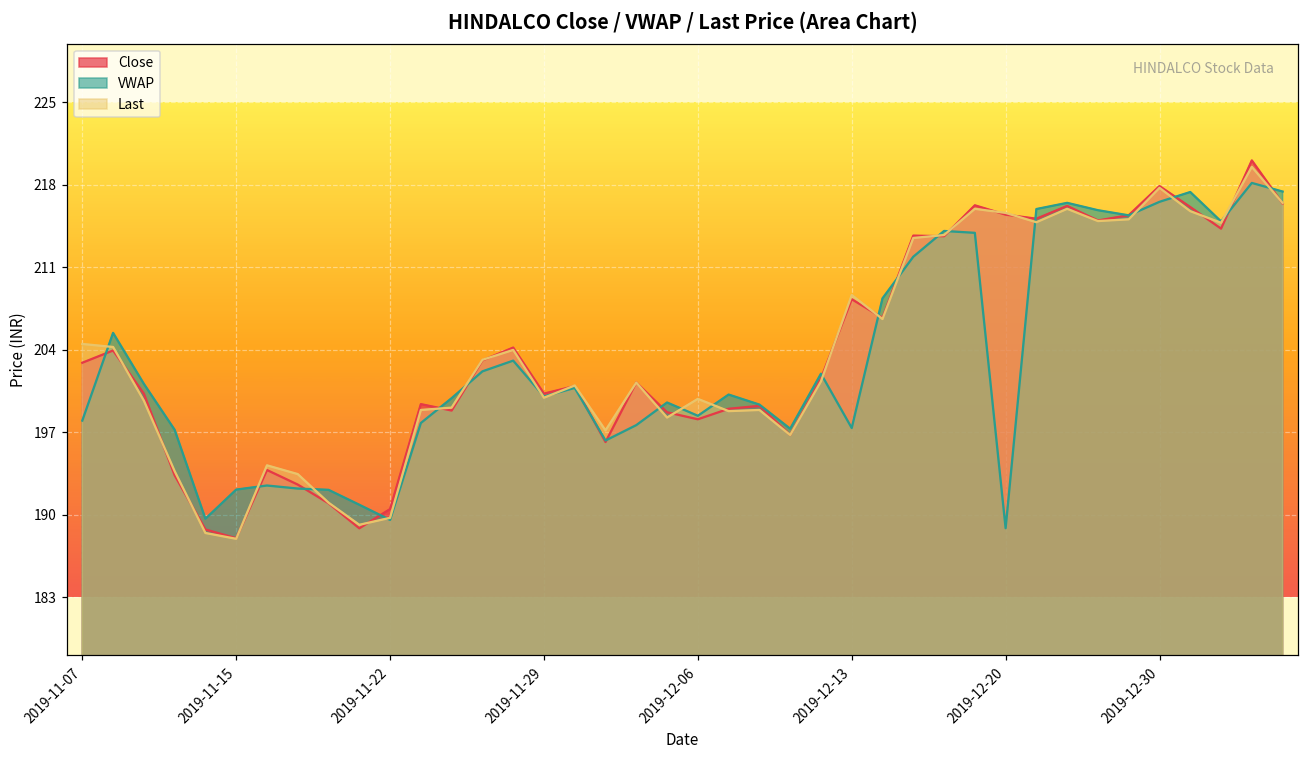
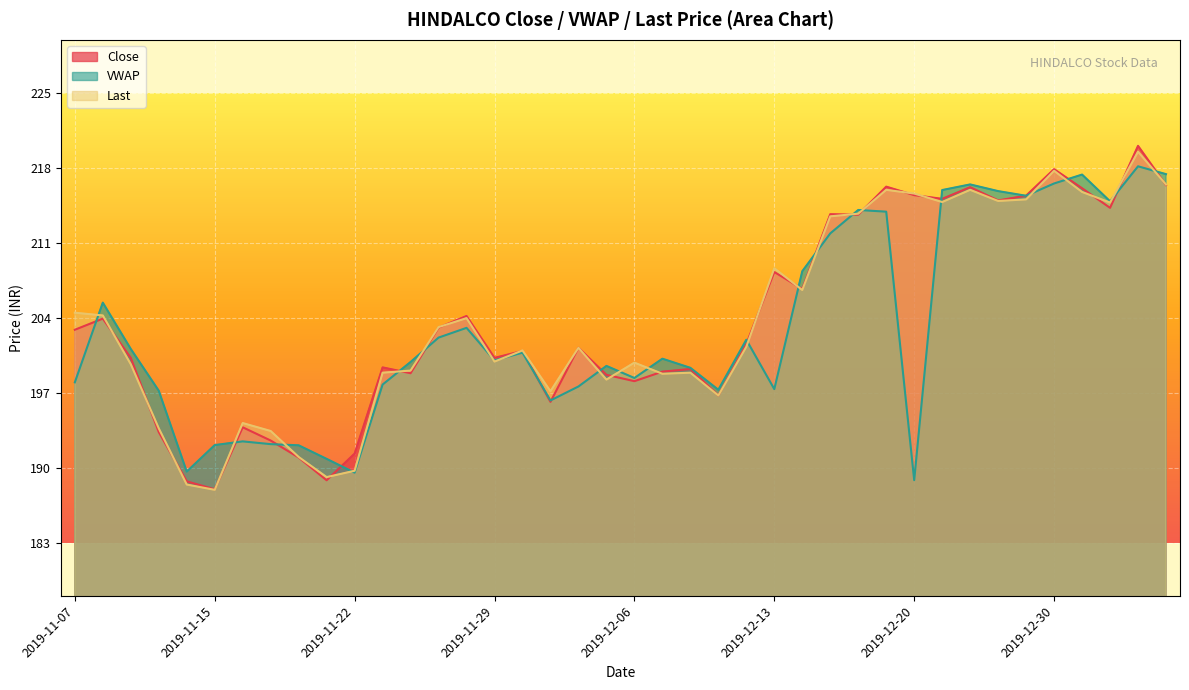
  {
    "Close": {
      "2019-11-07": 202.8,
-     "2019-11-22": 190.3,
+     "2019-11-22": 191.1,
      "2019-12-06": 198.0,
      "2019-12-13": 208.3
    },
    "VWAP": {
      "2019-11-07": 197.8,
      "2019-11-15": 191.9,
      "2019-12-06": 198.3,
      "2019-12-13": 197.2,
      "2019-12-20": 188.6,
      "2019-12-30": 216.6
    },
    "Last": {
      "2019-11-07": 204.4,
      "2019-12-06": 199.7,
      "2019-12-13": 208.6
    }
  }
